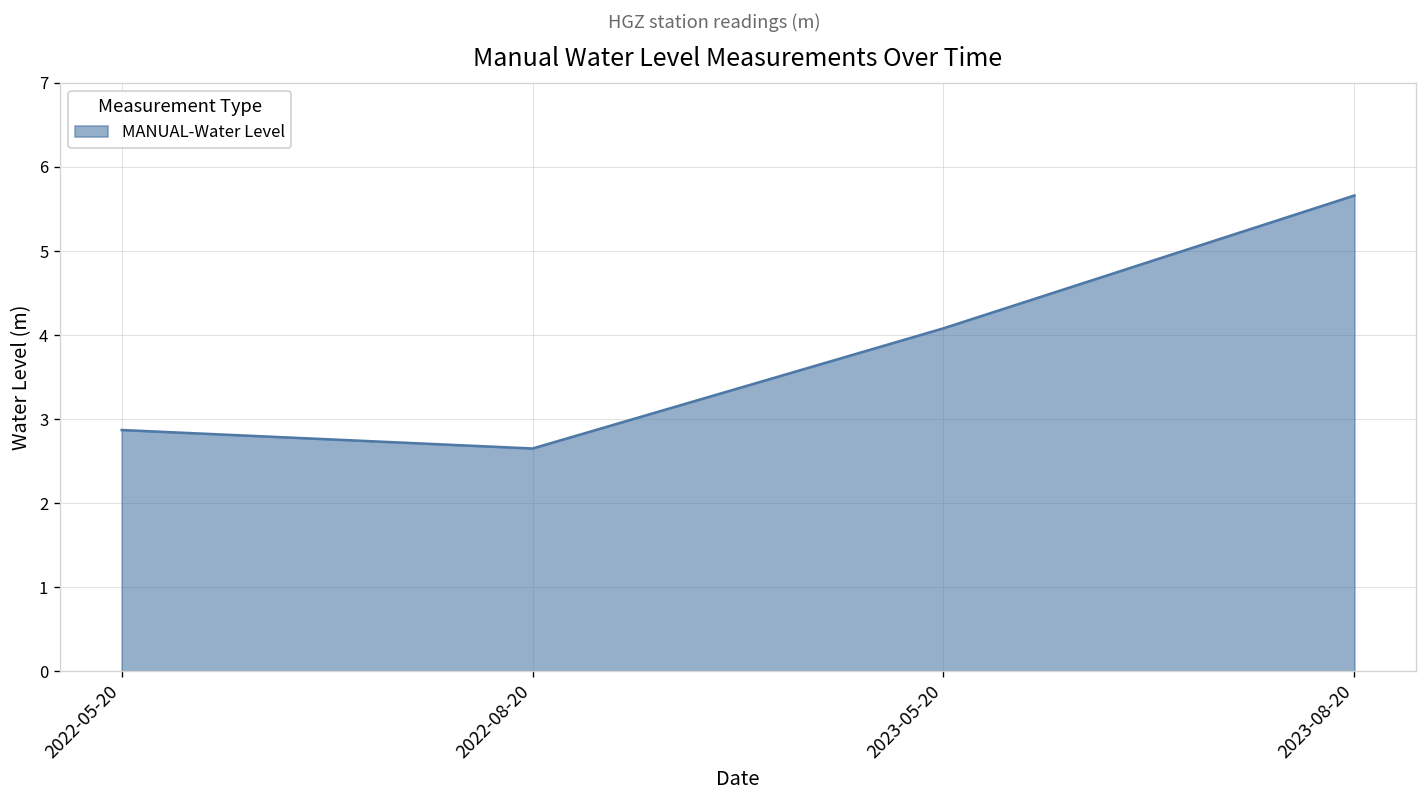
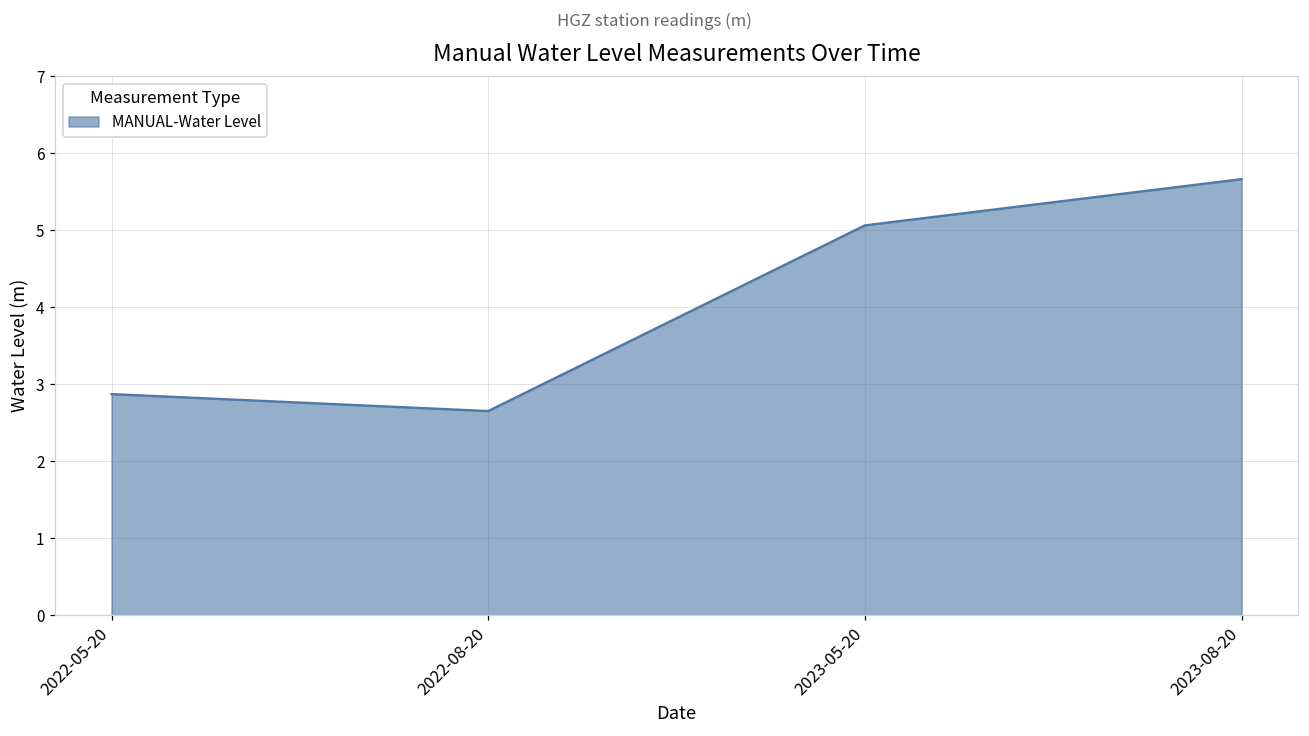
  {
    "2022-05-20": 2.9,
    "2022-08-20": 2.7,
-   "2023-05-20": 4.1,
+   "2023-05-20": 5.1,
    "2023-08-20": 5.7
  }
